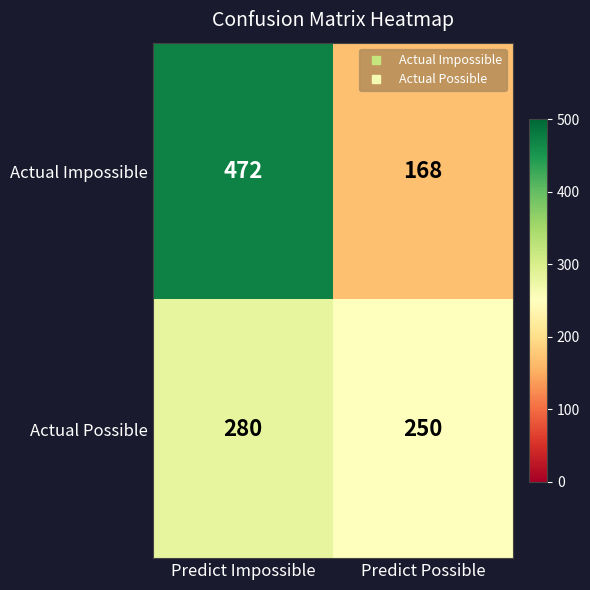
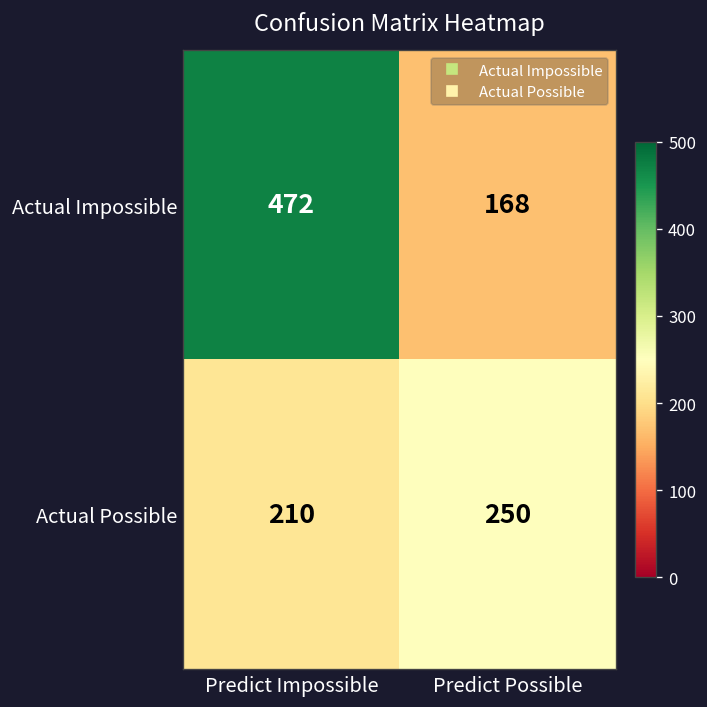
  {
    "Actual Impossible": {
      "Predict Impossible": 472,
      "Predict Possible": 168
    },
    "Actual Possible": {
-     "Predict Impossible": 280,
+     "Predict Impossible": 210,
      "Predict Possible": 250
    }
  }
